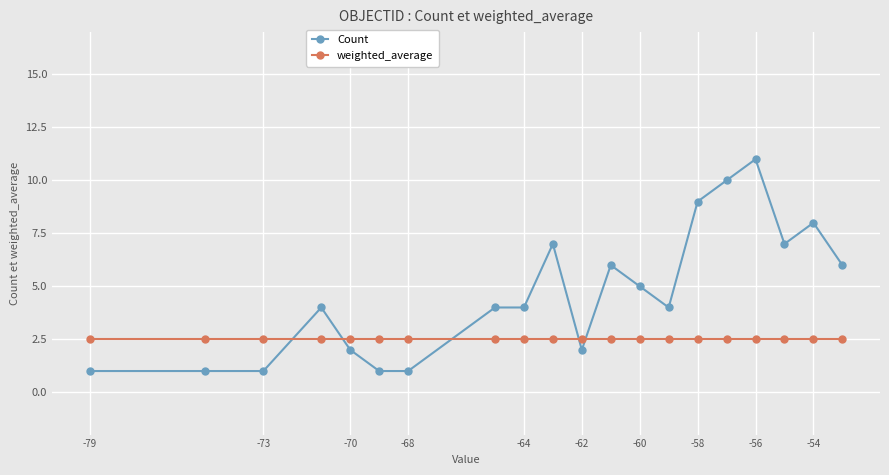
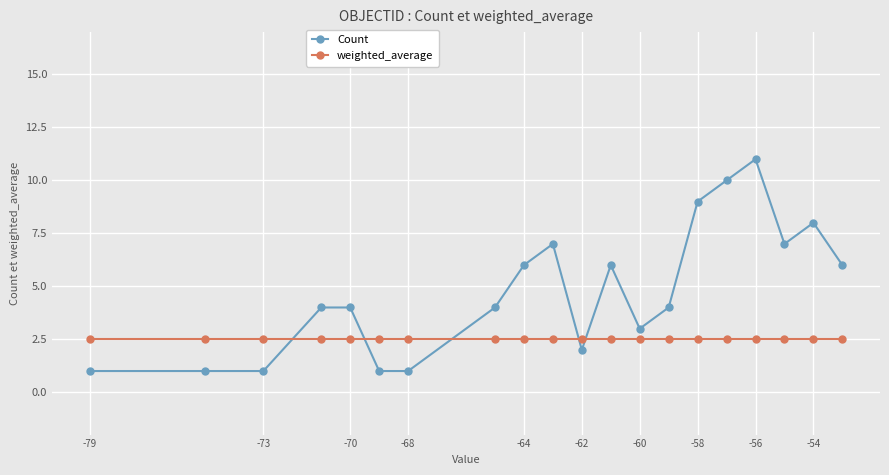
  {
    "Count": {
      "-79": 1,
      "-73": 1,
-     "-70": 2,
+     "-70": 4,
      "-68": 1,
-     "-64": 4,
+     "-64": 6,
      "-62": 2,
-     "-60": 5,
+     "-60": 3,
      "-58": 9,
      "-56": 11,
      "-54": 8
    },
    "weighted_average": {
      "-79": 2.5,
      "-73": 2.5,
      "-70": 2.5,
      "-68": 2.5,
      "-64": 2.5,
      "-62": 2.5,
      "-60": 2.5,
      "-58": 2.5,
      "-56": 2.5,
      "-54": 2.5
    }
  }
